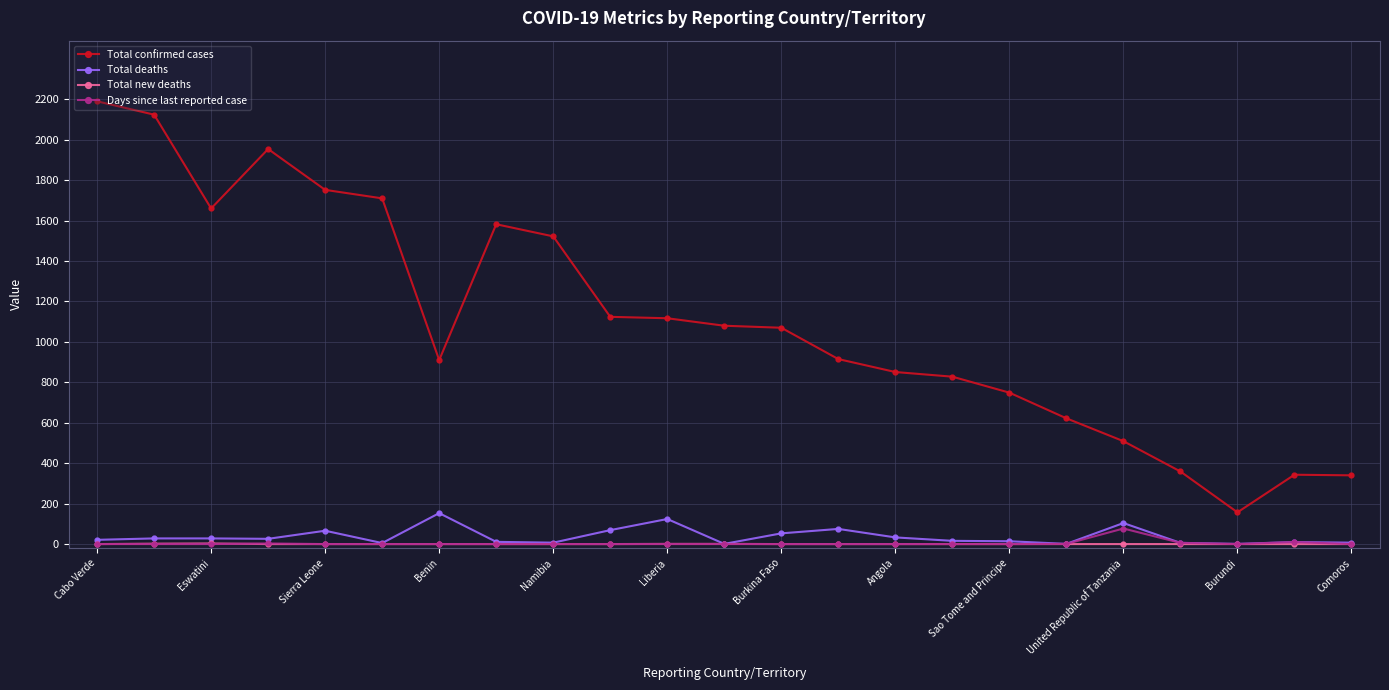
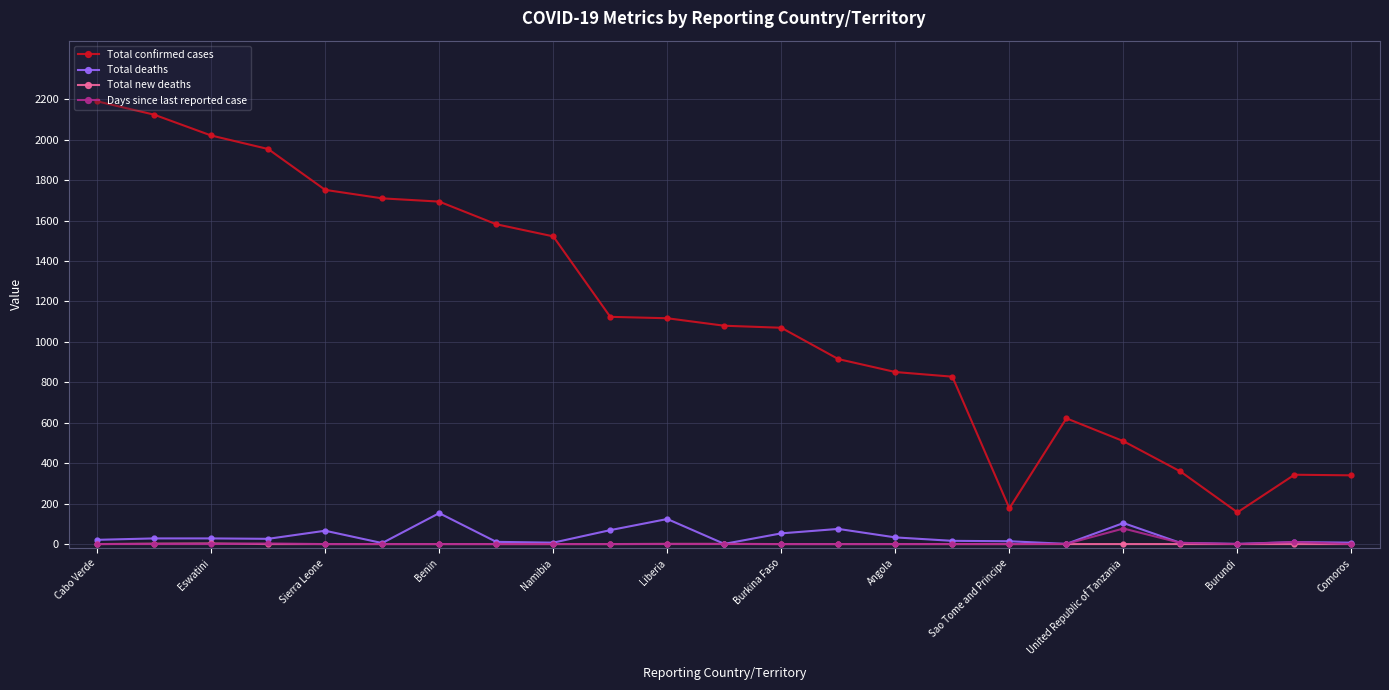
  {
    "Total confirmed cases": {
-     "Eswatini": 1660,
+     "Eswatini": 2020,
      "Sierra Leone": 1750,
-     "Benin": 910,
+     "Benin": 1690,
      "Namibia": 1520,
      "Liberia": 1120,
      "Burkina Faso": 1070,
      "Angola": 850,
-     "Sao Tome and Principe": 750,
+     "Sao Tome and Principe": 180,
      "United Republic of Tanzania": 510,
      "Burundi": 160,
      "Comoros": 340
    },
    "Total deaths": {
      "Cabo Verde": 20,
      "Eswatini": 30,
      "Sierra Leone": 70,
      "Benin": 150,
      "Liberia": 120,
      "Burkina Faso": 50,
      "Angola": 30,
      "Sao Tome and Principe": 10,
      "United Republic of Tanzania": 100
    },
    "Total new deaths": {
      "United Republic of Tanzania": 0
    },
    "Days since last reported case": {
      "United Republic of Tanzania": 80
    }
  }
